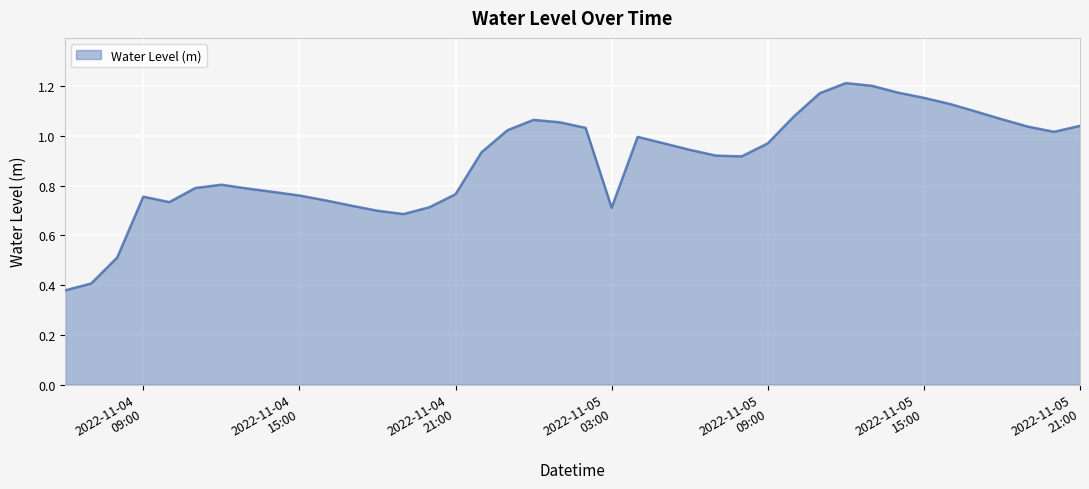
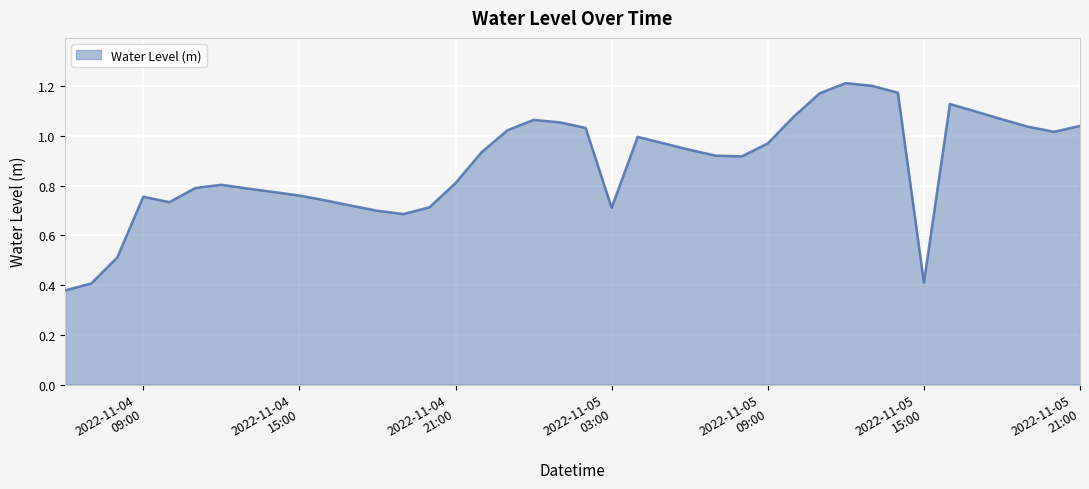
  {
    "2022-11-04 09:00": 0.76,
    "2022-11-04 15:00": 0.76,
-   "2022-11-04 21:00": 0.77,
+   "2022-11-04 21:00": 0.81,
    "2022-11-05 03:00": 0.71,
    "2022-11-05 09:00": 0.97,
-   "2022-11-05 15:00": 1.15,
+   "2022-11-05 15:00": 0.41,
    "2022-11-05 21:00": 1.04
  }
